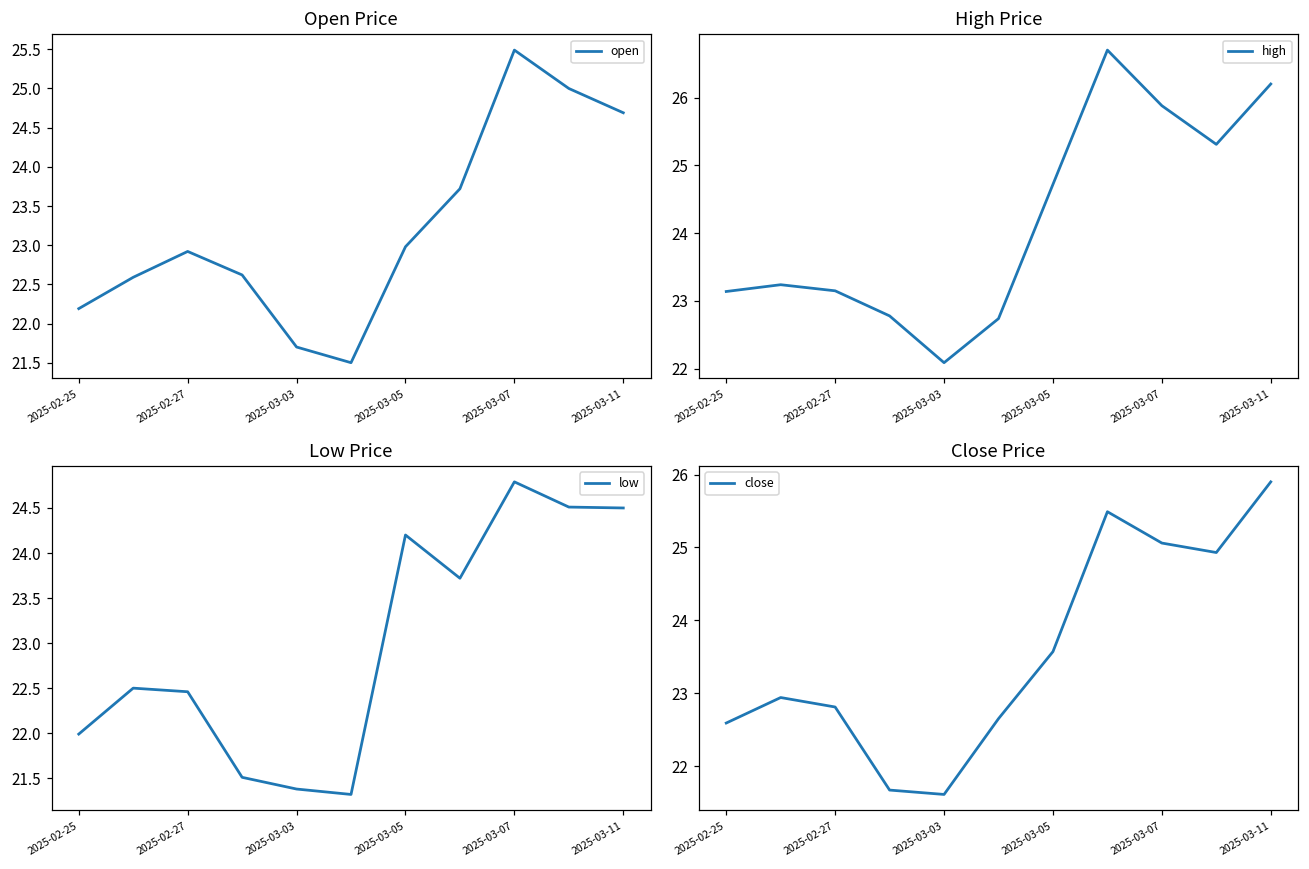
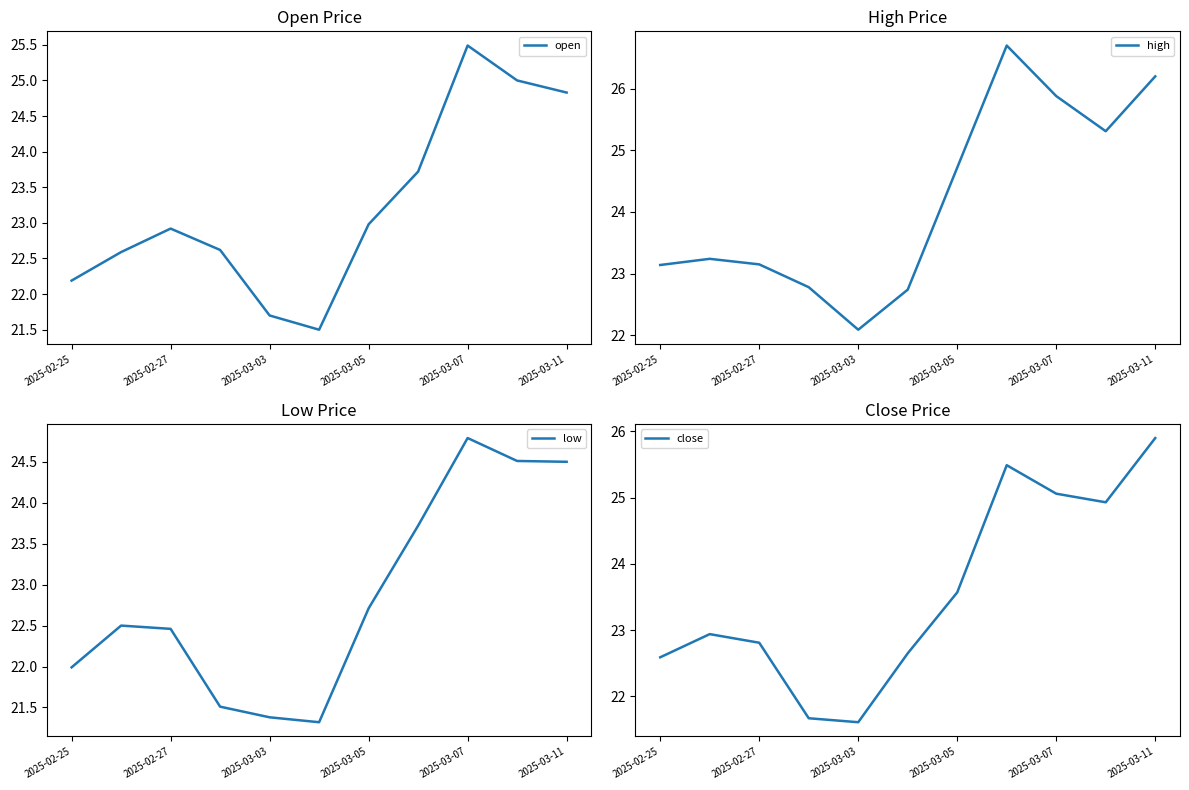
  {
    "Open Price": {
      "2025-02-25": 22.2,
      "2025-02-27": 22.9,
      "2025-03-03": 21.7,
      "2025-03-05": 23.0,
      "2025-03-07": 25.5,
-     "2025-03-11": 24.7
+     "2025-03-11": 24.8
    },
    "High Price": {
      "2025-02-25": 23.1,
      "2025-02-27": 23.2,
      "2025-03-03": 22.1,
      "2025-03-05": 24.7,
      "2025-03-07": 25.9,
      "2025-03-11": 26.2
    },
    "Low Price": {
      "2025-02-25": 22.0,
      "2025-02-27": 22.5,
      "2025-03-03": 21.4,
-     "2025-03-05": 24.2,
+     "2025-03-05": 22.7,
      "2025-03-07": 24.8,
      "2025-03-11": 24.5
    },
    "Close Price": {
      "2025-02-25": 22.6,
      "2025-02-27": 22.8,
      "2025-03-03": 21.6,
      "2025-03-05": 23.6,
      "2025-03-07": 25.1,
      "2025-03-11": 25.9
    }
  }
